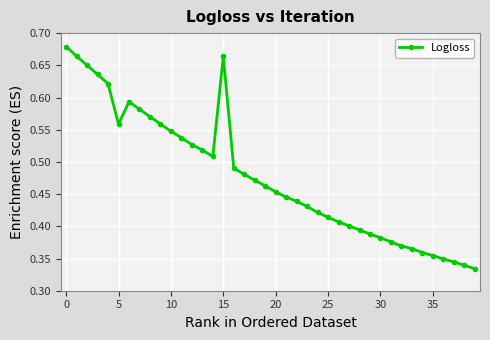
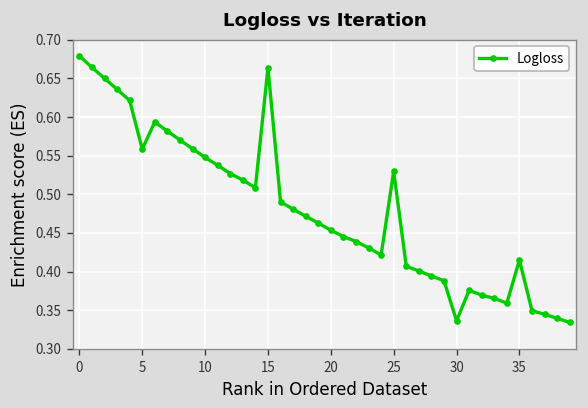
  {
    "0": 0.68,
    "5": 0.56,
    "10": 0.55,
    "15": 0.66,
    "20": 0.45,
-   "25": 0.41,
-   "30": 0.38,
-   "35": 0.35
+   "25": 0.53,
+   "30": 0.34,
+   "35": 0.41
  }
